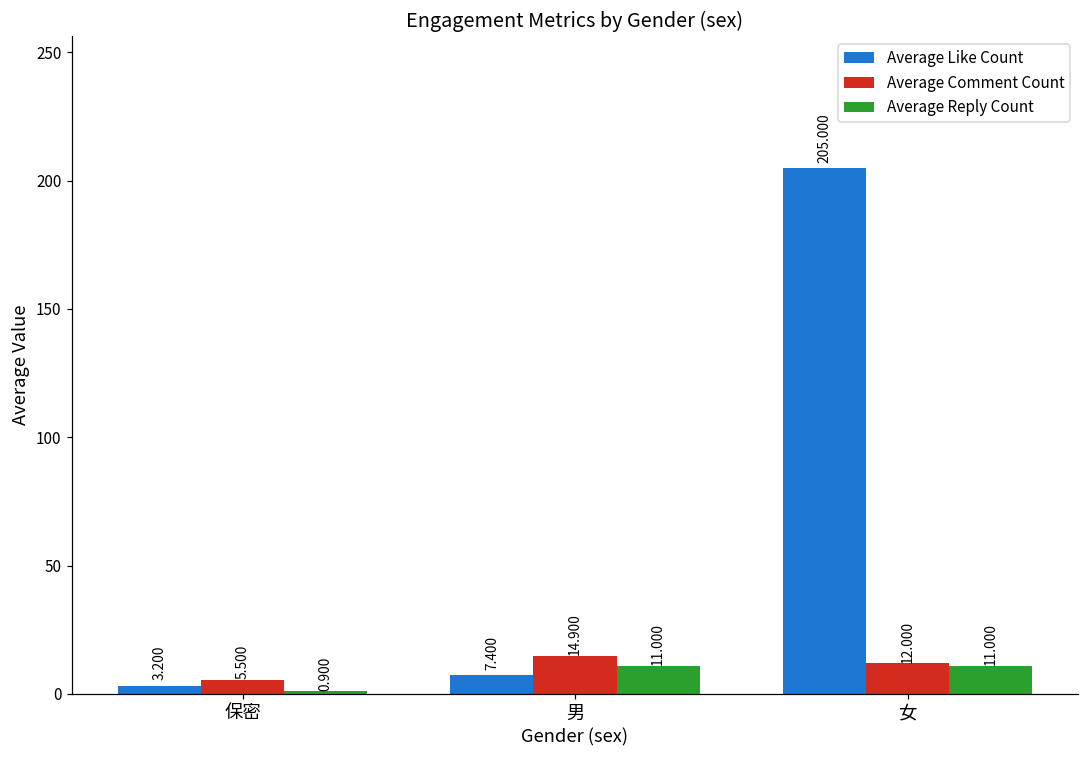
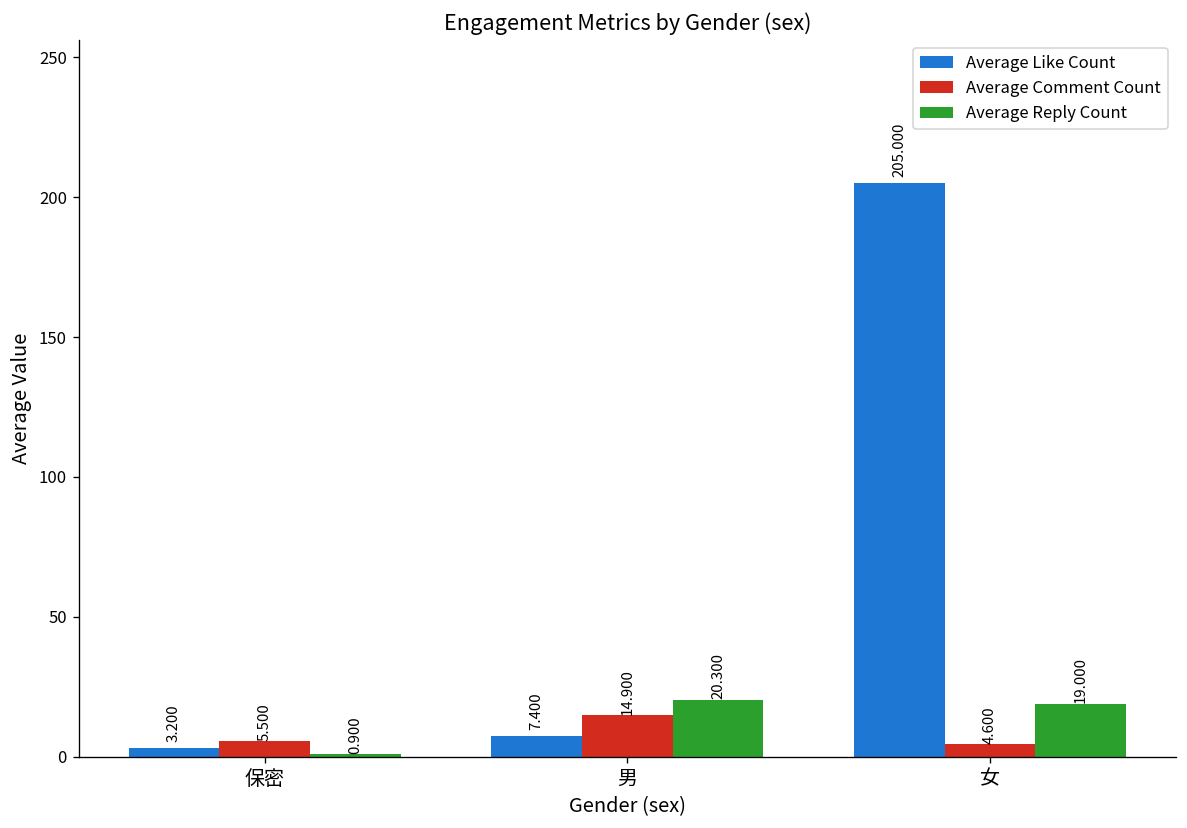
  {
    "Average Like Count": {
      "保密": 3.200,
      "男": 7.400,
      "女": 205.000
    },
    "Average Comment Count": {
      "保密": 5.500,
      "男": 14.900,
-     "女": 12.000
+     "女": 4.600
    },
    "Average Reply Count": {
      "保密": 0.900,
-     "男": 11.000,
-     "女": 11.000
+     "男": 20.300,
+     "女": 19.000
    }
  }
